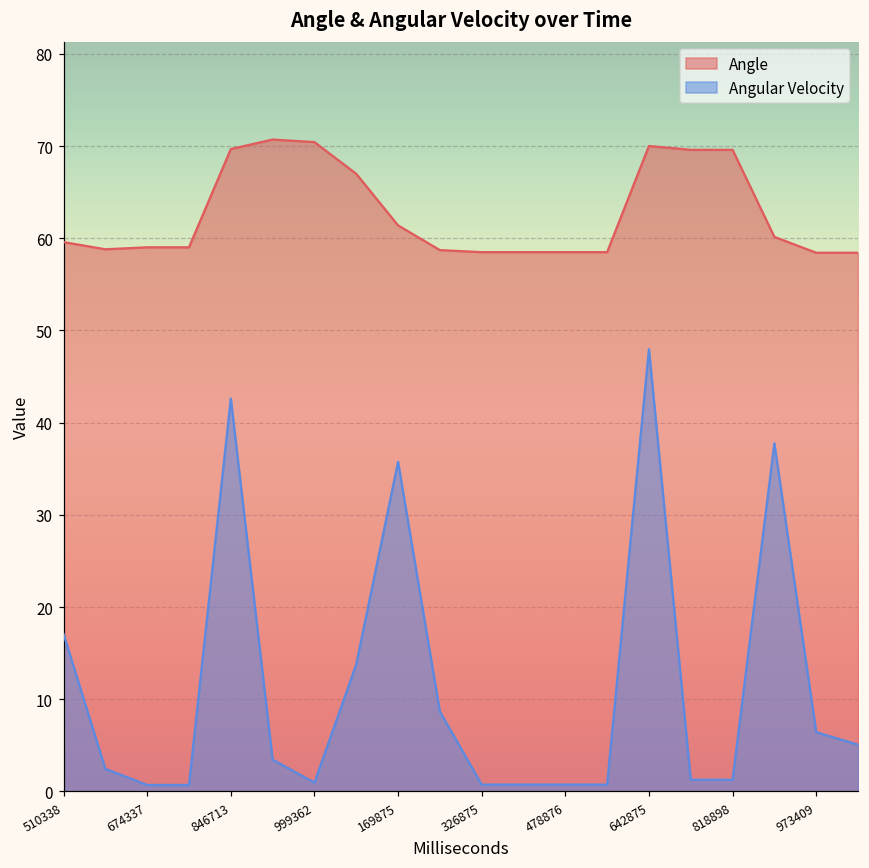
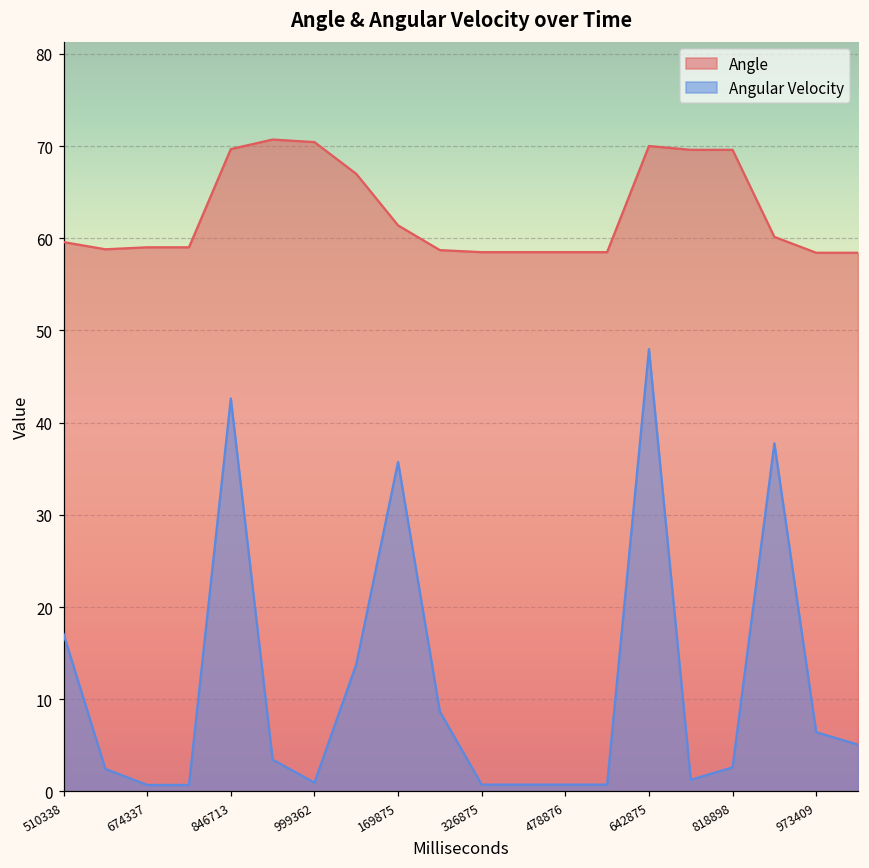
  {
    "Angle": {
      "510338": 60,
      "674337": 59,
      "846713": 70,
      "999362": 70,
      "169875": 61,
      "326875": 58,
      "478876": 58,
      "642875": 70,
      "818898": 70,
      "973409": 58
    },
    "Angular Velocity": {
      "510338": 17,
      "674337": 1,
      "846713": 43,
      "999362": 1,
      "169875": 36,
      "326875": 1,
      "478876": 1,
      "642875": 48,
-     "818898": 1,
+     "818898": 3,
      "973409": 6
    }
  }
